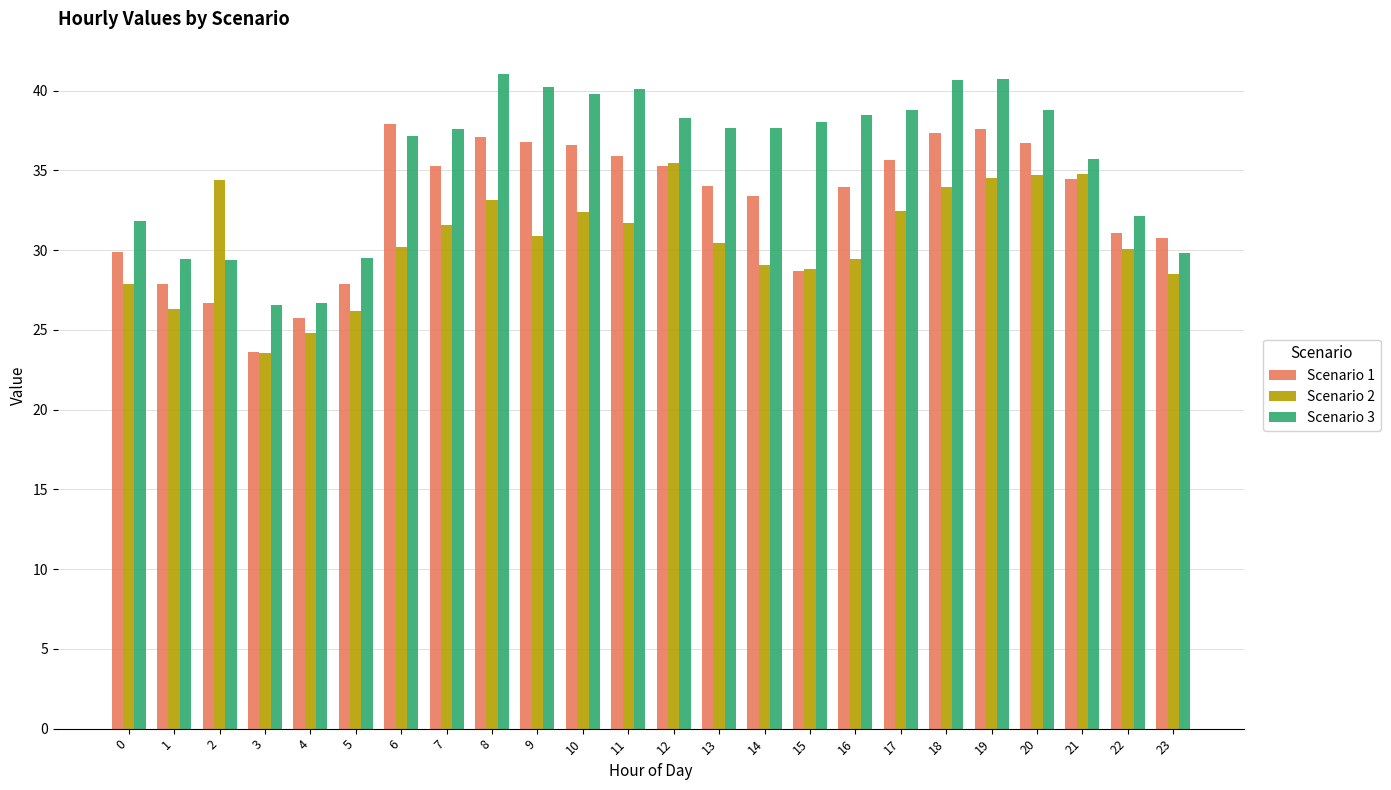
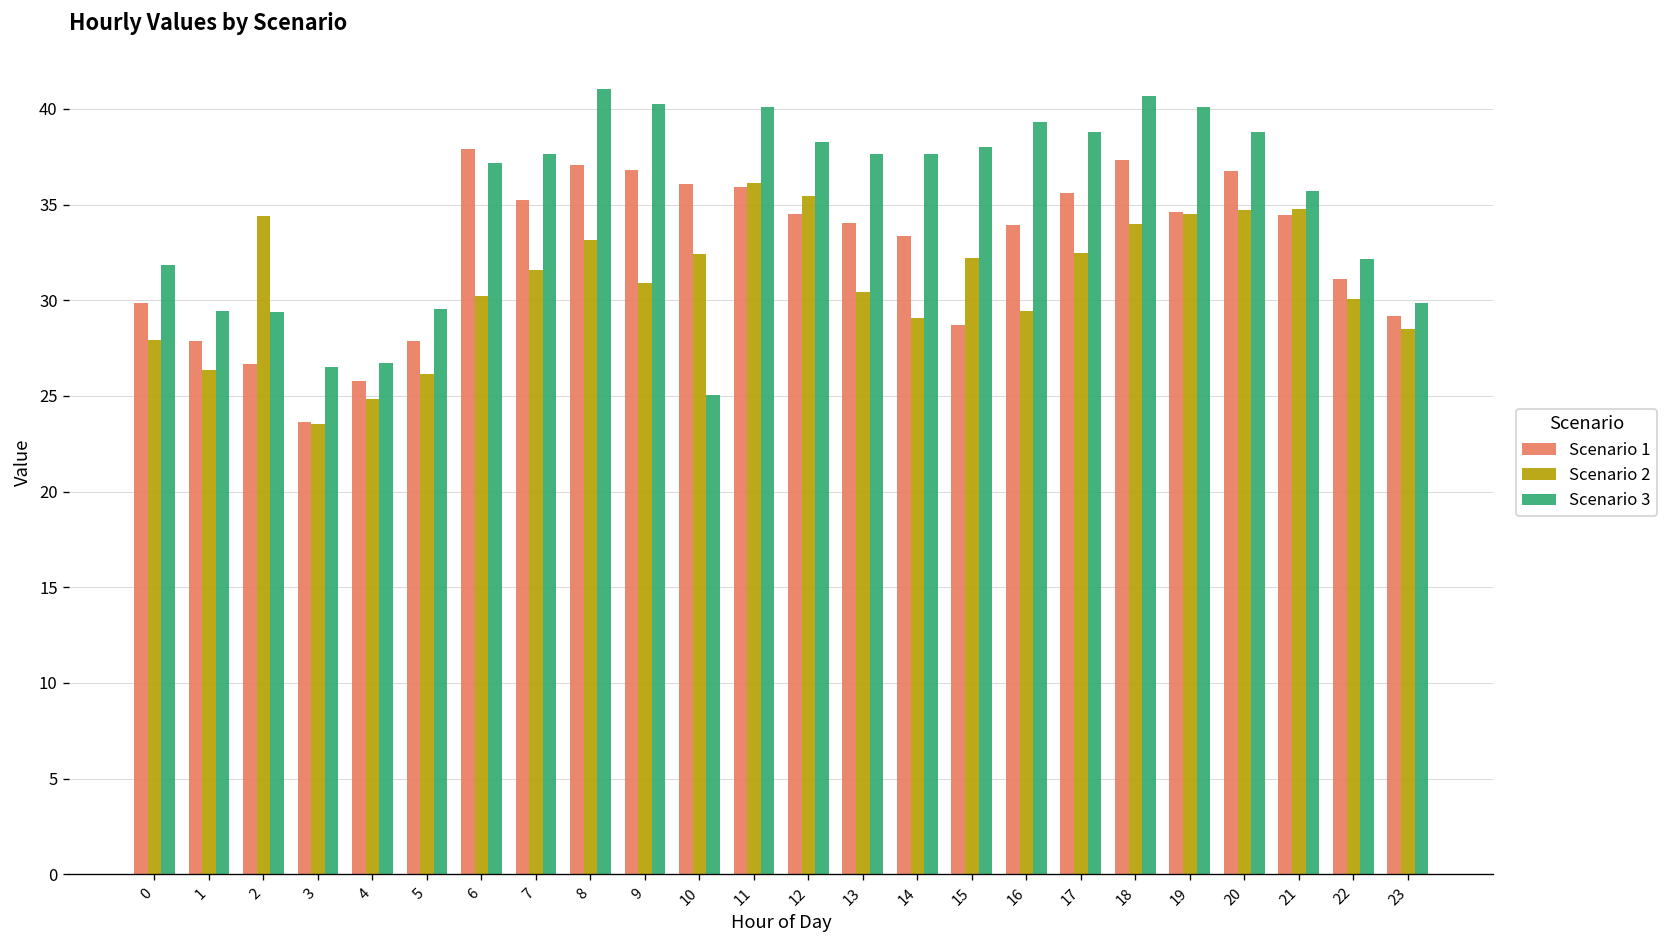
  {
    "Scenario 1": {
      "0": 29.9,
      "1": 27.9,
      "2": 26.7,
      "3": 23.6,
      "4": 25.8,
      "5": 27.9,
      "6": 37.9,
      "7": 35.3,
      "8": 37.1,
      "9": 36.8,
-     "10": 36.6,
+     "10": 36.1,
      "11": 35.9,
-     "12": 35.3,
+     "12": 34.5,
      "13": 34.0,
      "14": 33.4,
      "15": 28.7,
      "16": 34.0,
      "17": 35.6,
      "18": 37.3,
-     "19": 37.6,
+     "19": 34.6,
      "20": 36.8,
      "21": 34.4,
      "22": 31.1,
-     "23": 30.8
+     "23": 29.2
    },
    "Scenario 2": {
      "0": 27.9,
      "1": 26.3,
      "2": 34.4,
      "3": 23.5,
      "4": 24.8,
      "5": 26.2,
      "6": 30.2,
      "7": 31.6,
      "8": 33.1,
      "9": 30.9,
      "10": 32.4,
-     "11": 31.7,
+     "11": 36.1,
      "12": 35.5,
      "13": 30.4,
      "14": 29.1,
-     "15": 28.9,
+     "15": 32.2,
      "16": 29.4,
      "17": 32.5,
      "18": 34.0,
      "19": 34.5,
      "20": 34.7,
      "21": 34.8,
      "22": 30.0,
      "23": 28.5
    },
    "Scenario 3": {
      "0": 31.9,
      "1": 29.4,
      "2": 29.4,
      "3": 26.5,
      "4": 26.7,
      "5": 29.5,
      "6": 37.2,
      "7": 37.6,
      "8": 41.0,
      "9": 40.2,
-     "10": 39.8,
+     "10": 25.0,
      "11": 40.1,
      "12": 38.3,
      "13": 37.6,
      "14": 37.7,
      "15": 38.0,
-     "16": 38.5,
+     "16": 39.3,
      "17": 38.8,
      "18": 40.7,
-     "19": 40.7,
+     "19": 40.1,
      "20": 38.8,
      "21": 35.7,
      "22": 32.1,
      "23": 29.8
    }
  }
